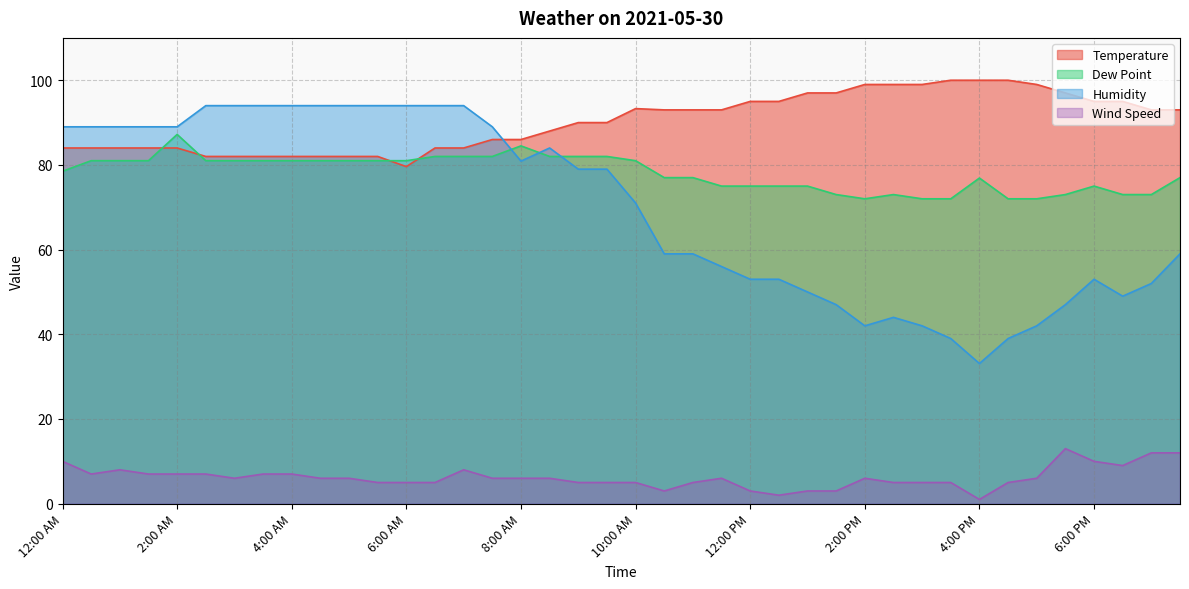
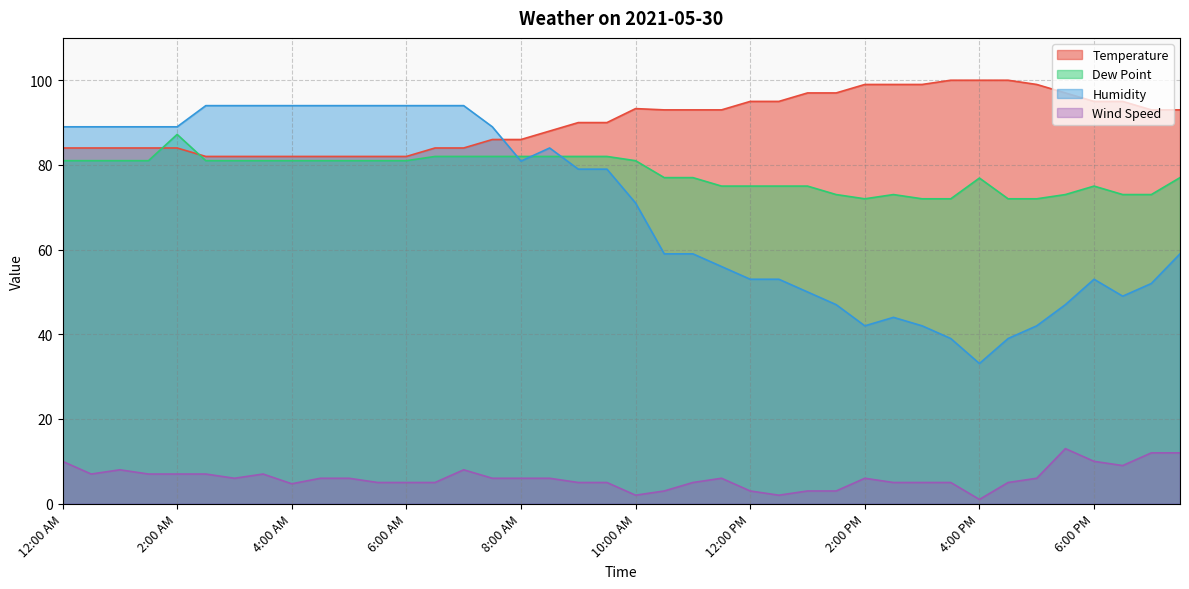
  {
    "Temperature": {
      "12:00 AM": 84,
      "2:00 AM": 84,
      "4:00 AM": 82,
-     "6:00 AM": 80,
+     "6:00 AM": 82,
      "8:00 AM": 86,
      "10:00 AM": 93,
      "12:00 PM": 95,
      "2:00 PM": 99,
      "4:00 PM": 100
    },
    "Dew Point": {
-     "12:00 AM": 79,
+     "12:00 AM": 81,
      "2:00 AM": 87,
      "4:00 AM": 81,
      "6:00 AM": 81,
-     "8:00 AM": 85,
+     "8:00 AM": 82,
      "10:00 AM": 81,
      "12:00 PM": 75,
      "2:00 PM": 72,
      "4:00 PM": 77,
      "6:00 PM": 75
    },
    "Humidity": {
      "12:00 AM": 89,
      "2:00 AM": 89,
      "4:00 AM": 94,
      "6:00 AM": 94,
      "8:00 AM": 81,
      "10:00 AM": 71,
      "12:00 PM": 53,
      "2:00 PM": 42,
      "4:00 PM": 33,
      "6:00 PM": 53
    },
    "Wind Speed": {
      "12:00 AM": 10,
      "2:00 AM": 7,
-     "4:00 AM": 7,
+     "4:00 AM": 5,
      "6:00 AM": 5,
      "8:00 AM": 6,
-     "10:00 AM": 5,
+     "10:00 AM": 2,
      "12:00 PM": 3,
      "2:00 PM": 6,
      "4:00 PM": 1,
      "6:00 PM": 10
    }
  }
